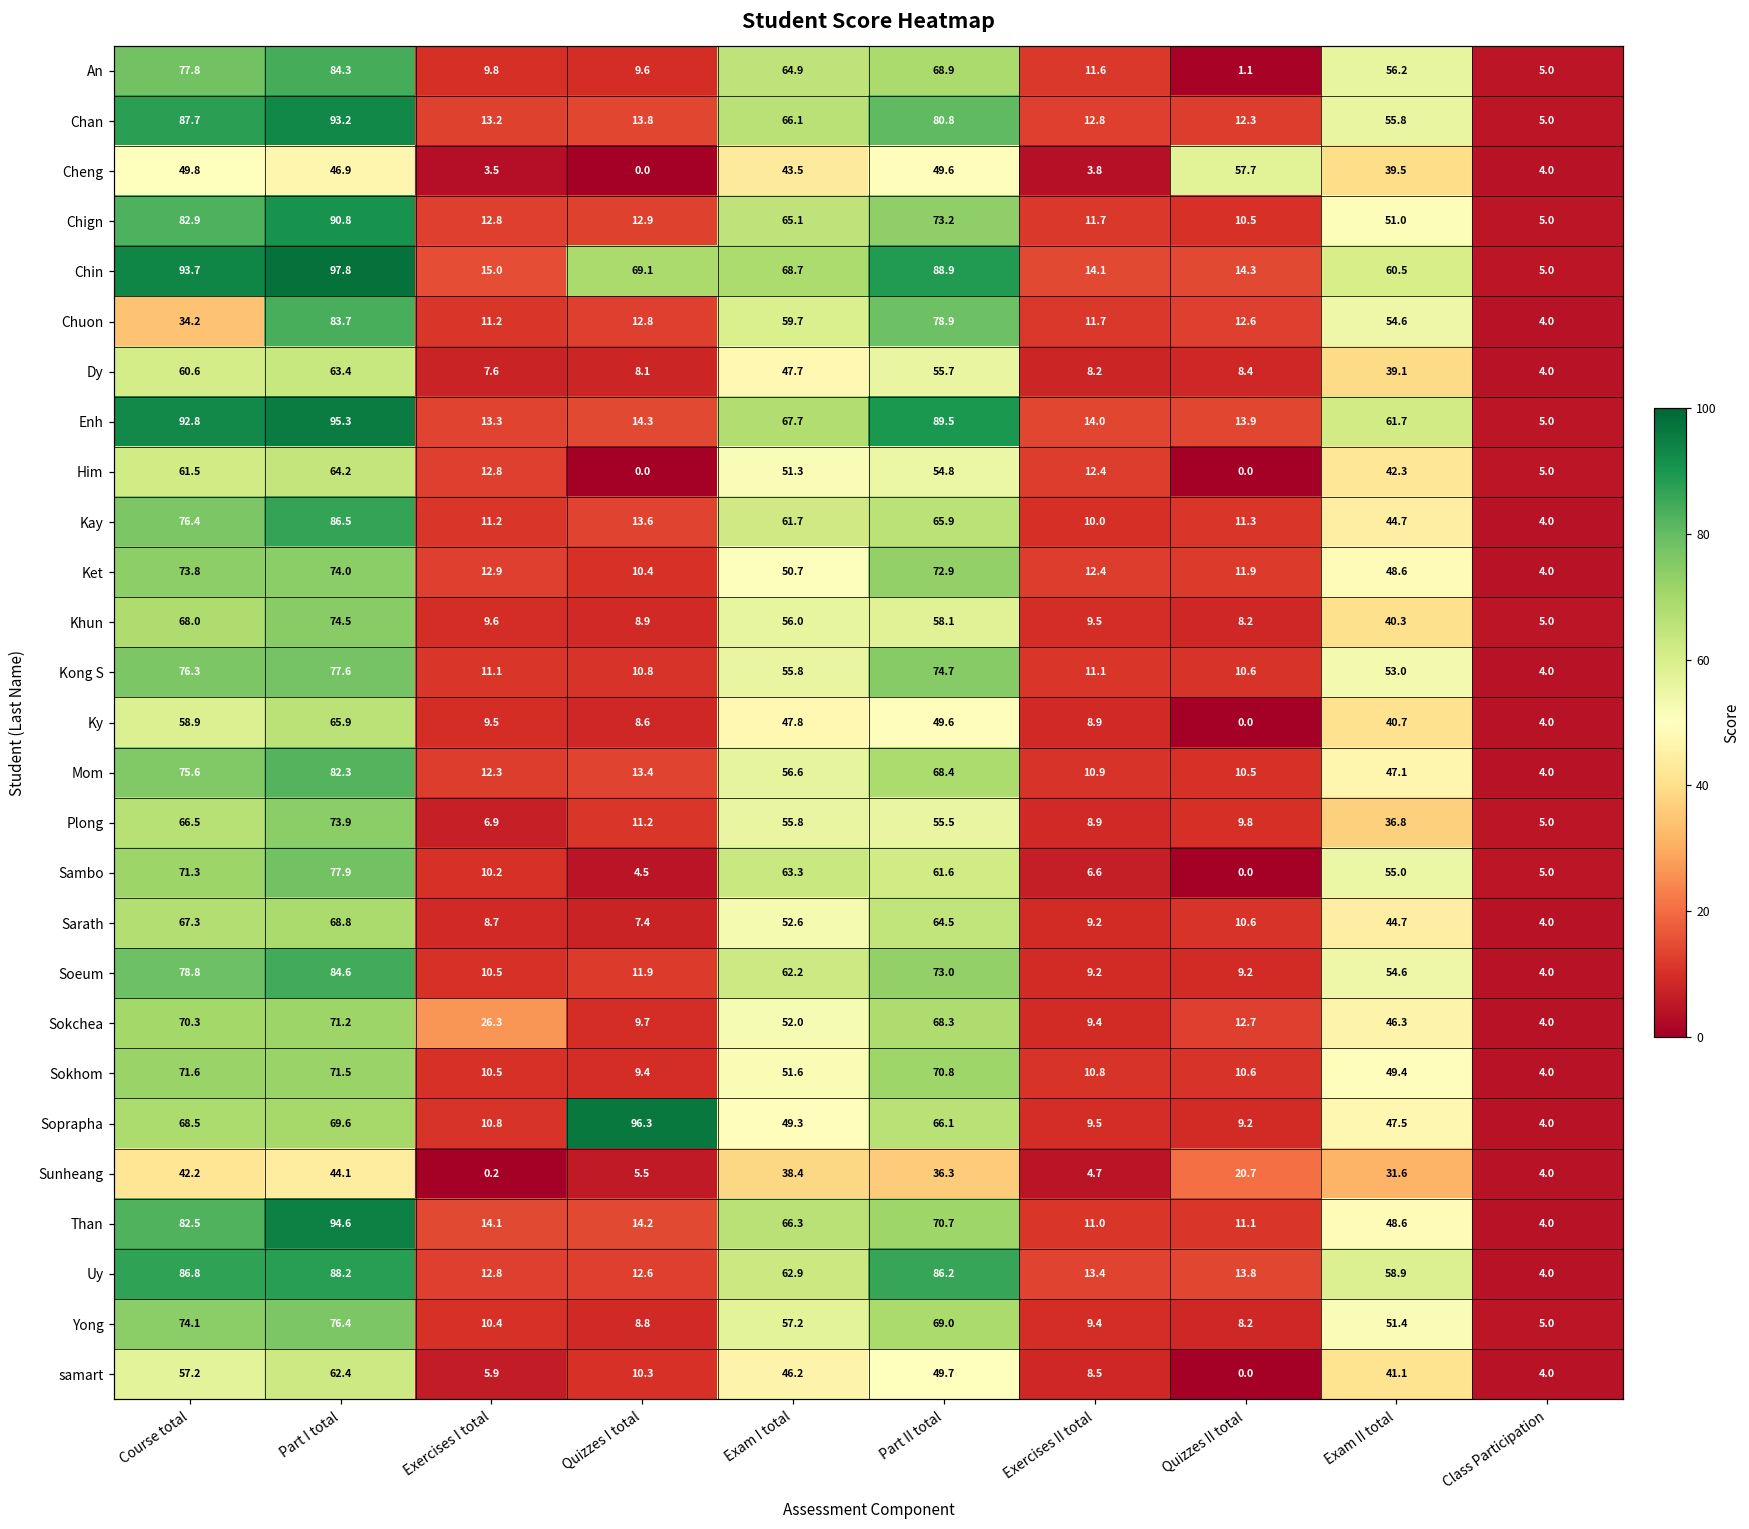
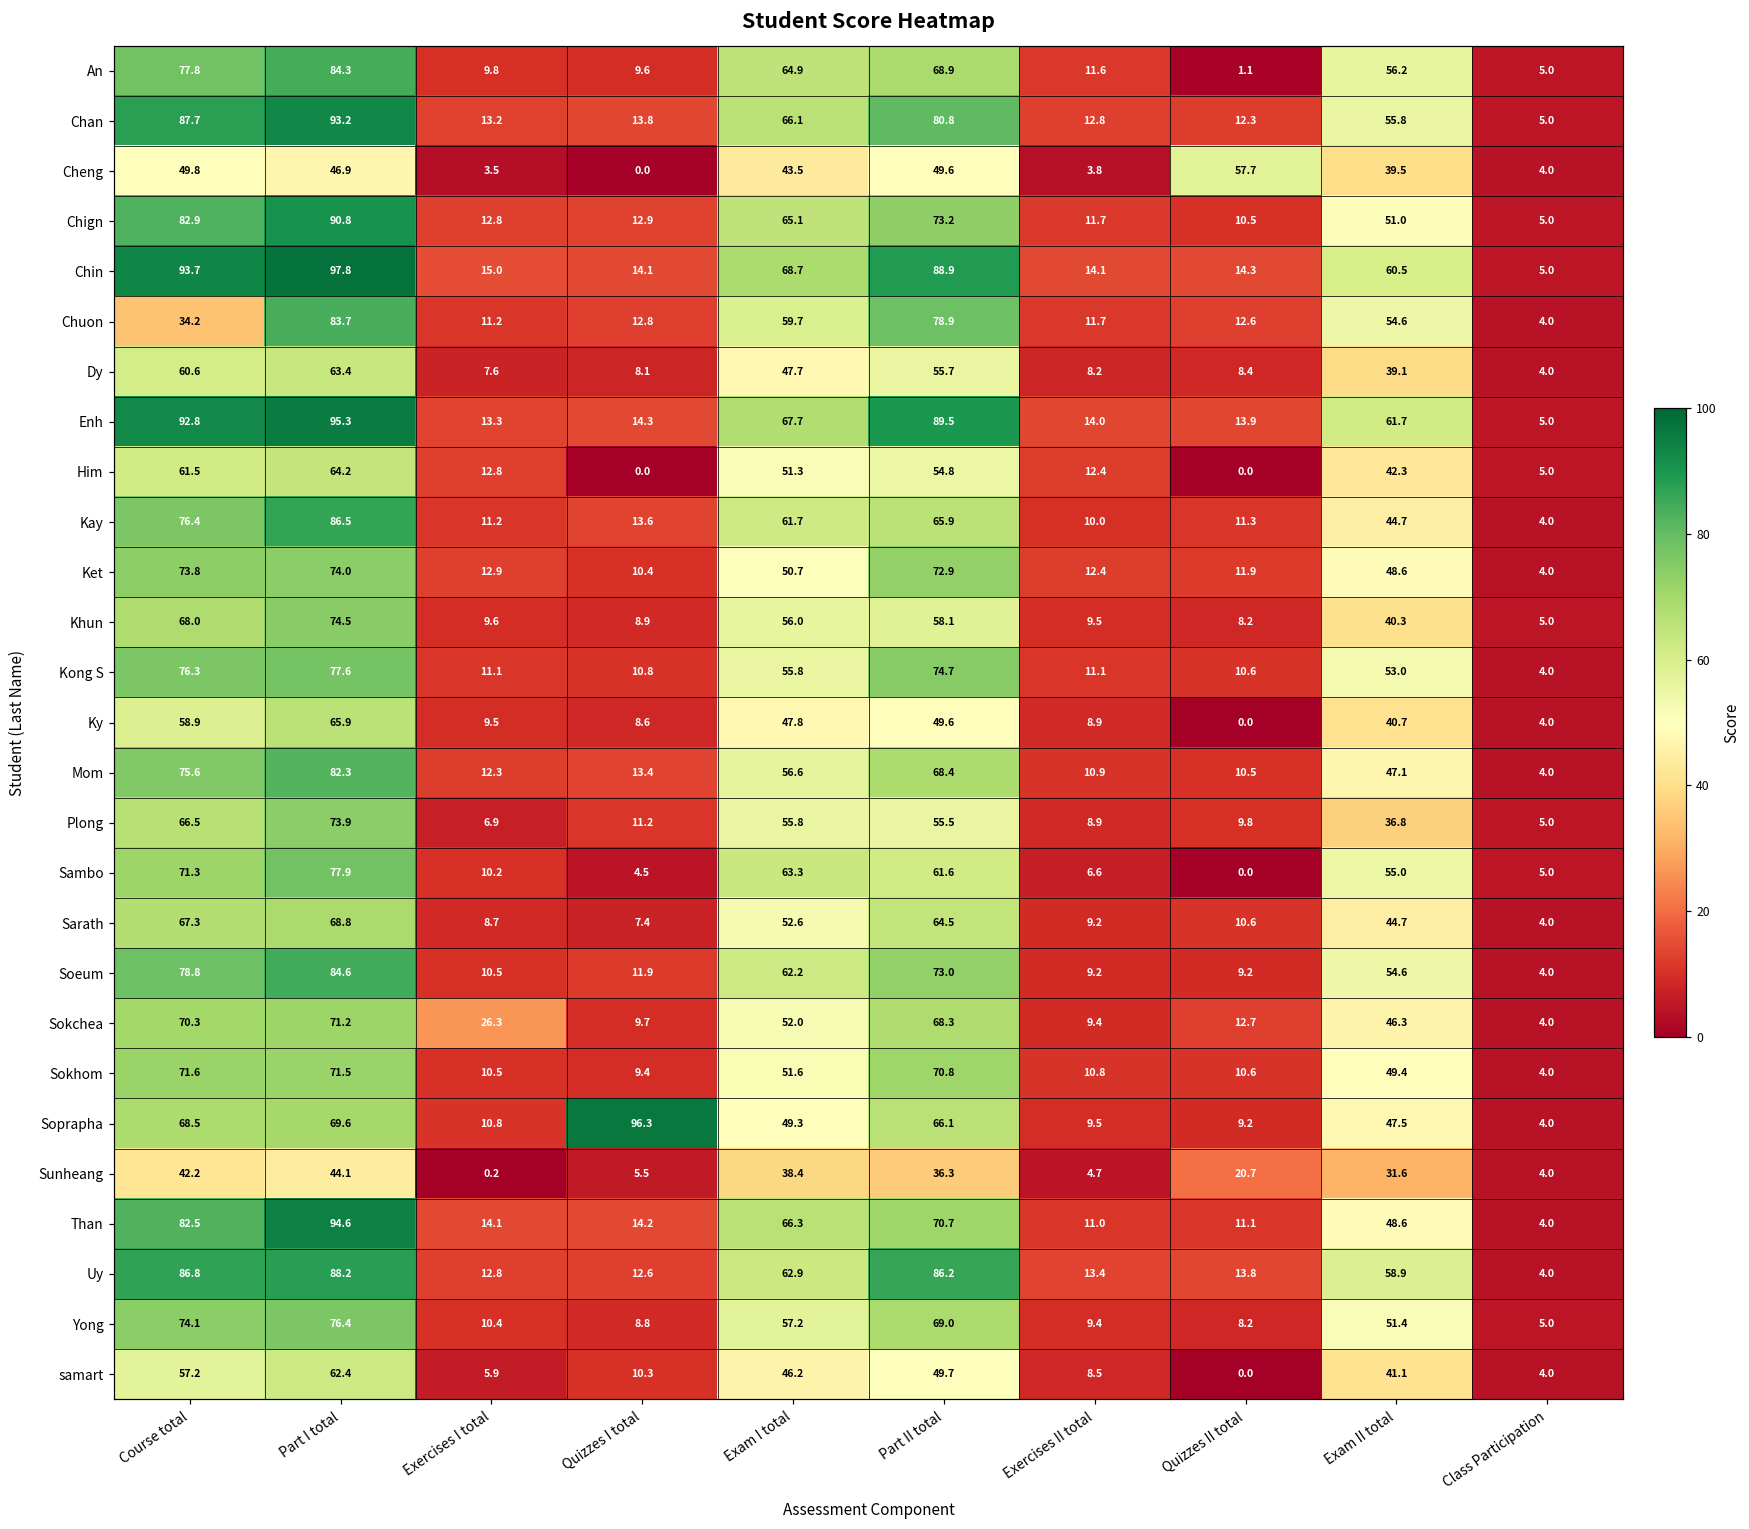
  {
    "Chin": {
      "Course total": 93.7,
      "Part I total": 97.8,
      "Exercises I total": 15.0,
-     "Quizzes I total": 69.1,
+     "Quizzes I total": 14.1,
      "Exam I total": 68.7,
      "Part II total": 88.9,
      "Exercises II total": 14.1,
      "Quizzes II total": 14.3,
      "Exam II total": 60.5,
      "Class Participation": 5.0
    }
  }
